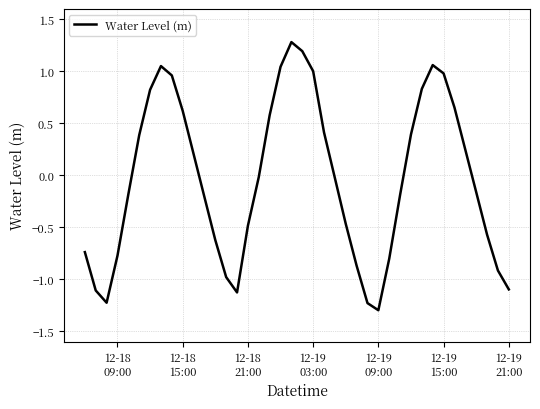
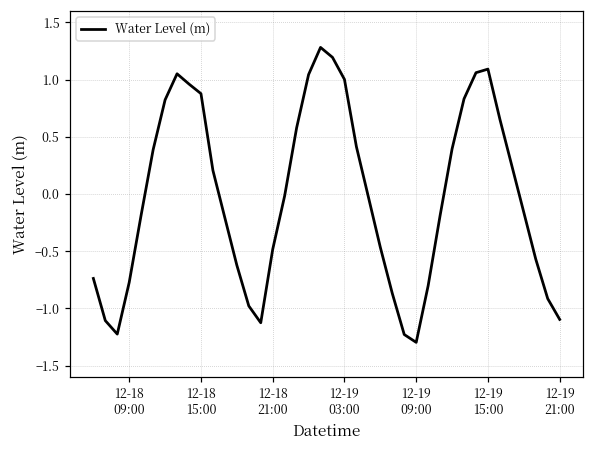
  {
    "12-18 09:00": -0.77,
-   "12-18 15:00": 0.62,
+   "12-18 15:00": 0.88,
    "12-18 21:00": -0.48,
    "12-19 03:00": 1.00,
    "12-19 09:00": -1.30,
-   "12-19 15:00": 0.98,
+   "12-19 15:00": 1.09,
    "12-19 21:00": -1.10
  }
